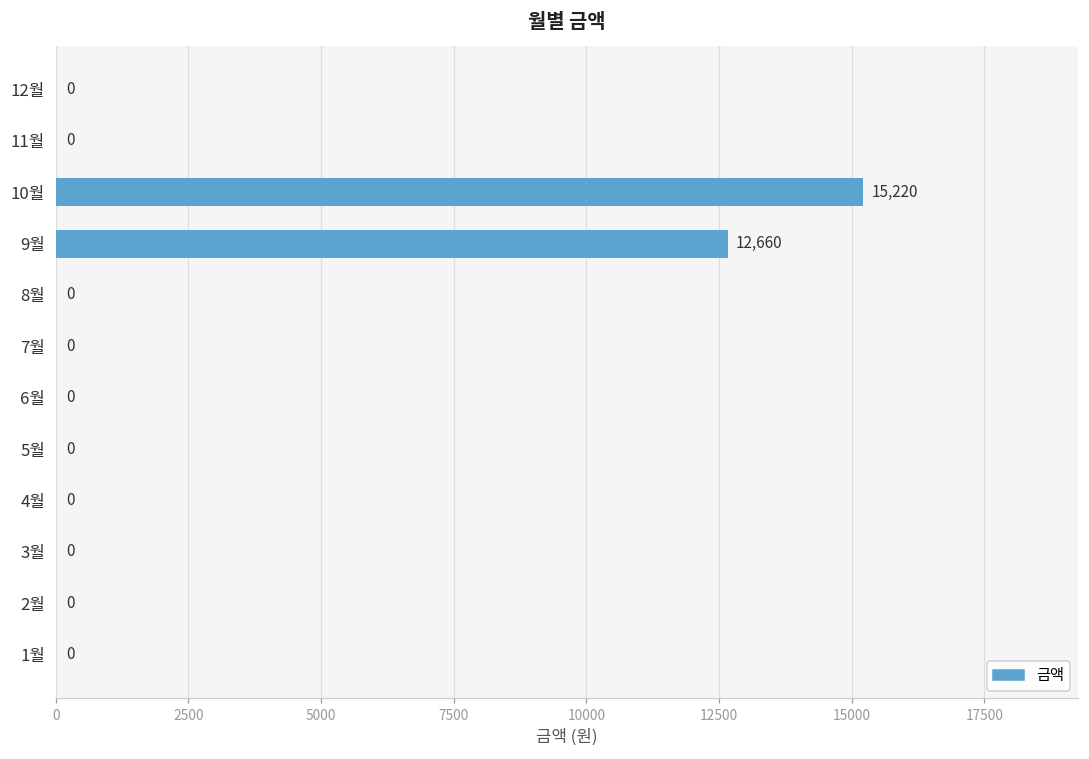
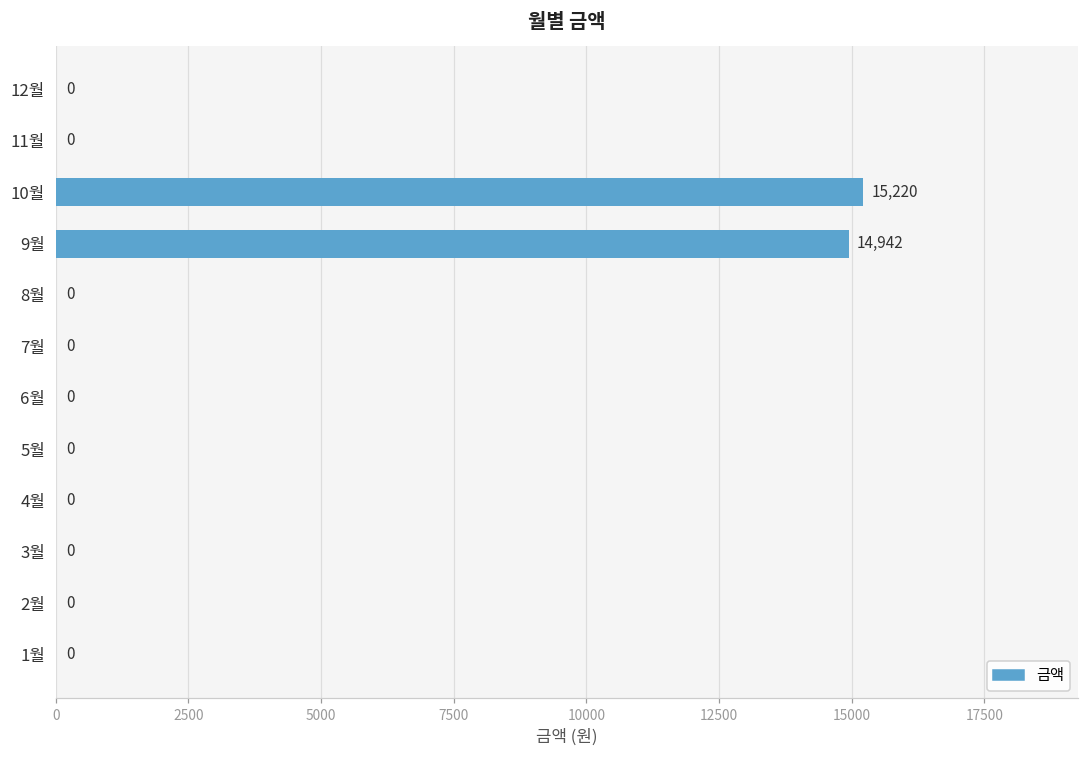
  {
    "12월": "0",
    "11월": "0",
    "10월": "15,220",
-   "9월": "12,660",
+   "9월": "14,942",
    "8월": "0",
    "7월": "0",
    "6월": "0",
    "5월": "0",
    "4월": "0",
    "3월": "0",
    "2월": "0",
    "1월": "0"
  }
